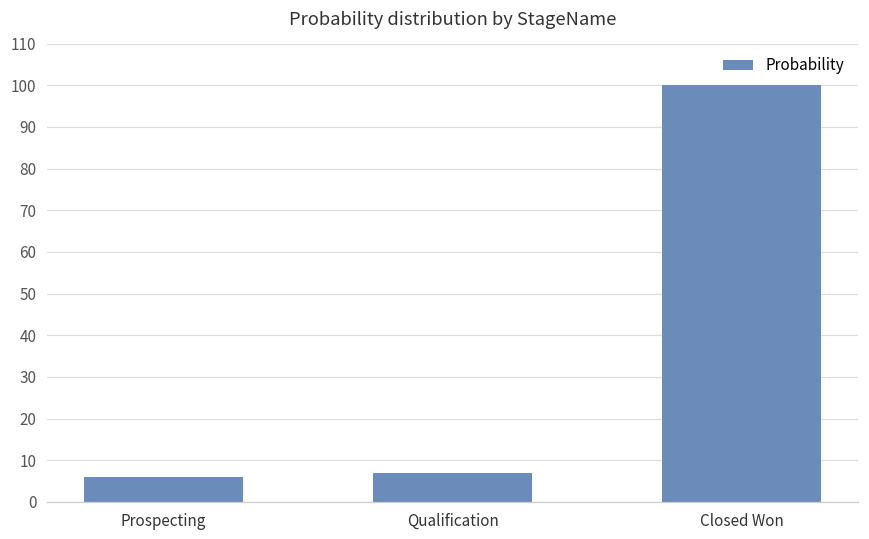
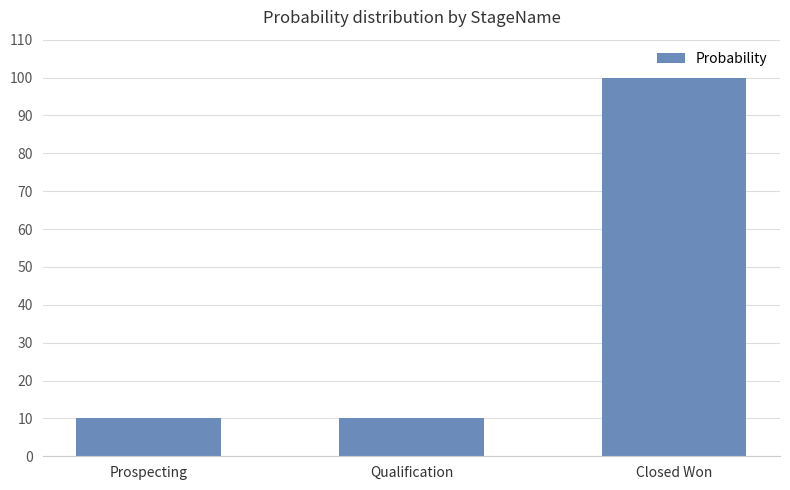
  {
-   "Prospecting": 6,
-   "Qualification": 7,
+   "Prospecting": 10,
+   "Qualification": 10,
    "Closed Won": 100
  }
